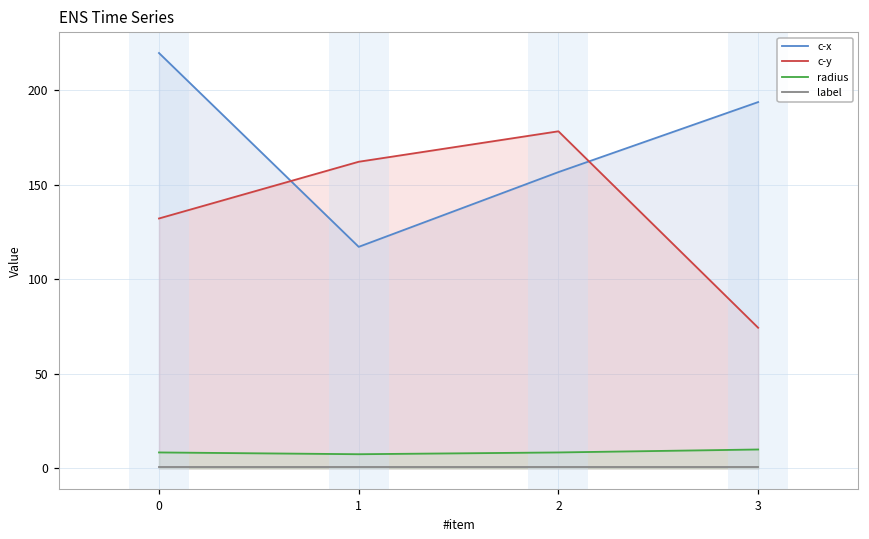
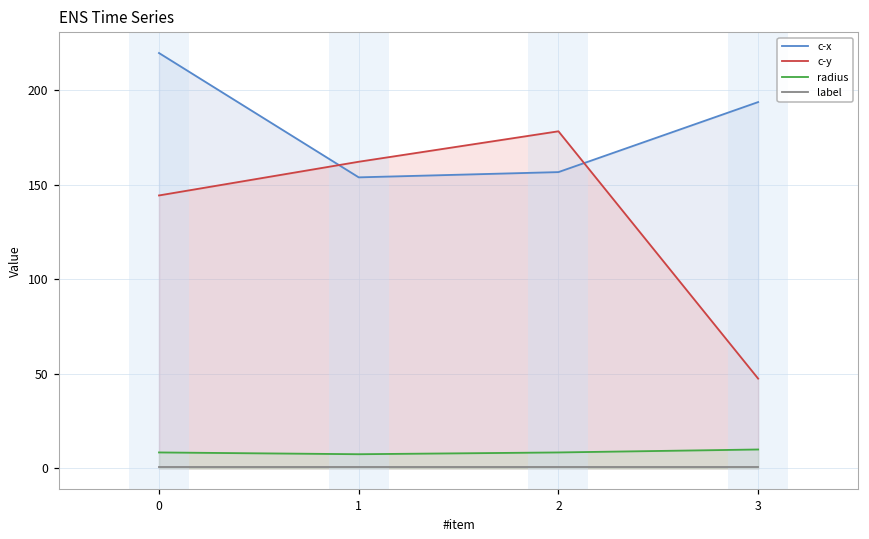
  {
    "c-x": {
      "0": 220,
-     "1": 117,
+     "1": 154,
      "2": 157,
      "3": 194
    },
    "c-y": {
-     "0": 132,
+     "0": 144,
      "1": 162,
      "2": 178,
-     "3": 74
+     "3": 48
    },
    "radius": {
      "0": 8,
      "1": 8,
      "2": 8,
      "3": 10
    },
    "label": {
      "0": 1,
      "1": 1,
      "2": 1,
      "3": 1
    }
  }
